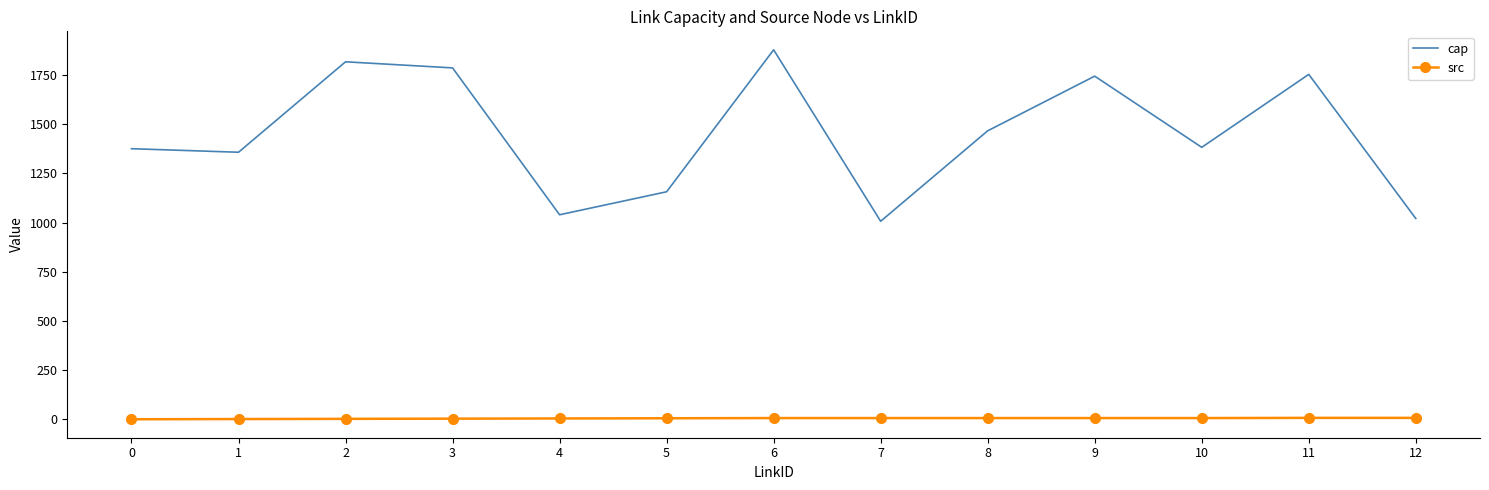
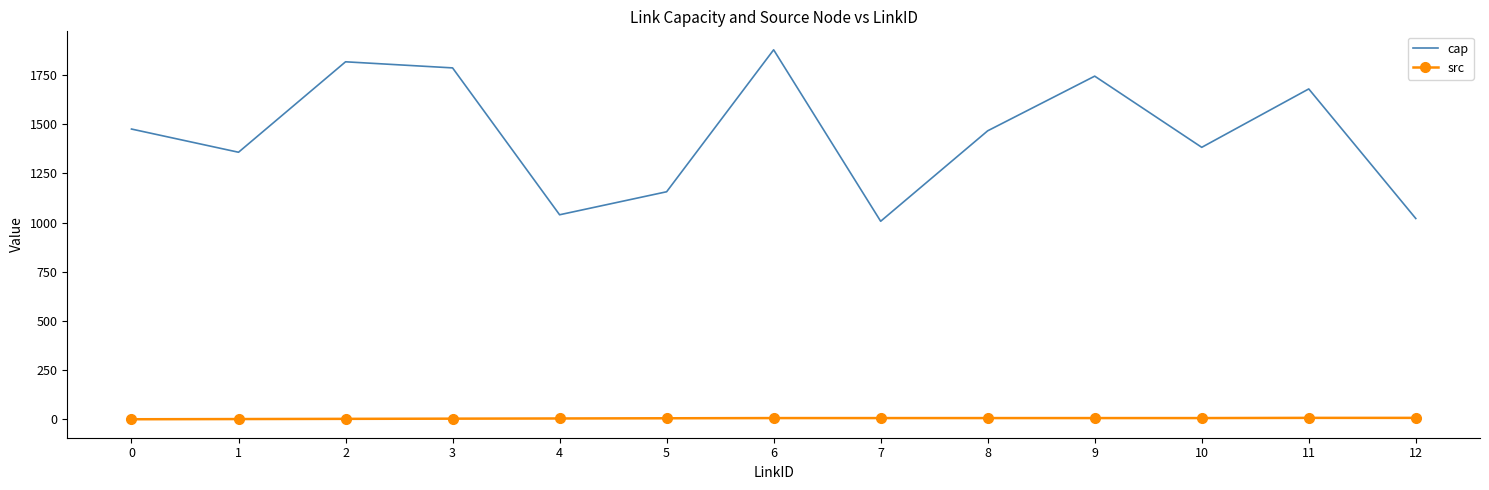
  {
    "cap": {
-     "0": 1380,
+     "0": 1480,
      "1": 1360,
      "2": 1820,
      "3": 1790,
      "4": 1040,
      "5": 1160,
      "6": 1880,
      "7": 1010,
      "8": 1470,
      "9": 1750,
      "10": 1380,
-     "11": 1750,
+     "11": 1680,
      "12": 1020
    },
    "src": {
      "0": 0,
      "1": 0,
      "2": 0,
      "3": 0,
      "4": 0,
      "5": 10,
      "6": 10,
      "7": 10,
      "8": 10,
      "9": 10,
      "10": 10,
      "11": 10,
      "12": 10
    }
  }
